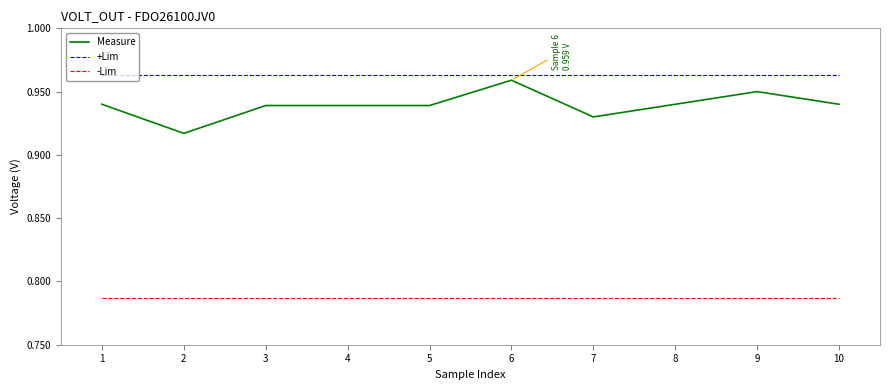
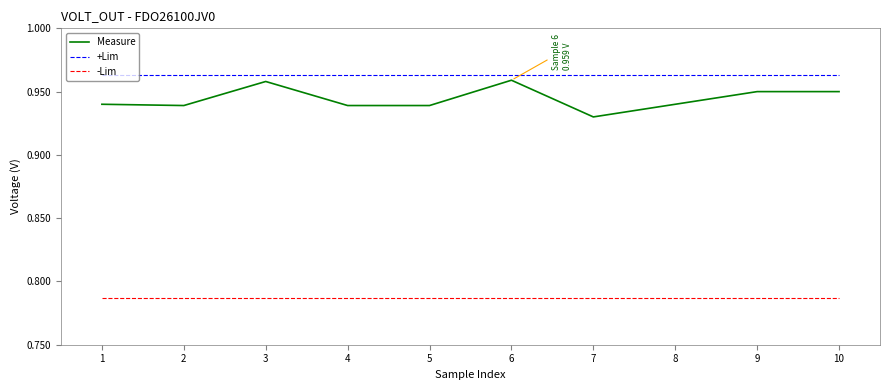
  {
    "Measure": {
      "1": 0.940,
-     "2": 0.917,
-     "3": 0.939,
+     "2": 0.939,
+     "3": 0.958,
      "4": 0.939,
      "5": 0.939,
      "7": 0.930,
      "8": 0.940,
      "9": 0.950,
-     "10": 0.94
+     "10": 0.95
    },
    "+Lim": {
      "2": 0.963,
      "3": 0.963,
      "4": 0.963,
      "5": 0.963,
      "7": 0.963,
      "8": 0.963,
      "9": 0.963,
      "10": 0.963
    },
    "-Lim": {
      "1": 0.787,
      "2": 0.787,
      "3": 0.787,
      "4": 0.787,
      "5": 0.787,
      "6": 0.787,
      "7": 0.787,
      "8": 0.787,
      "9": 0.787,
      "10": 0.787
    }
  }
